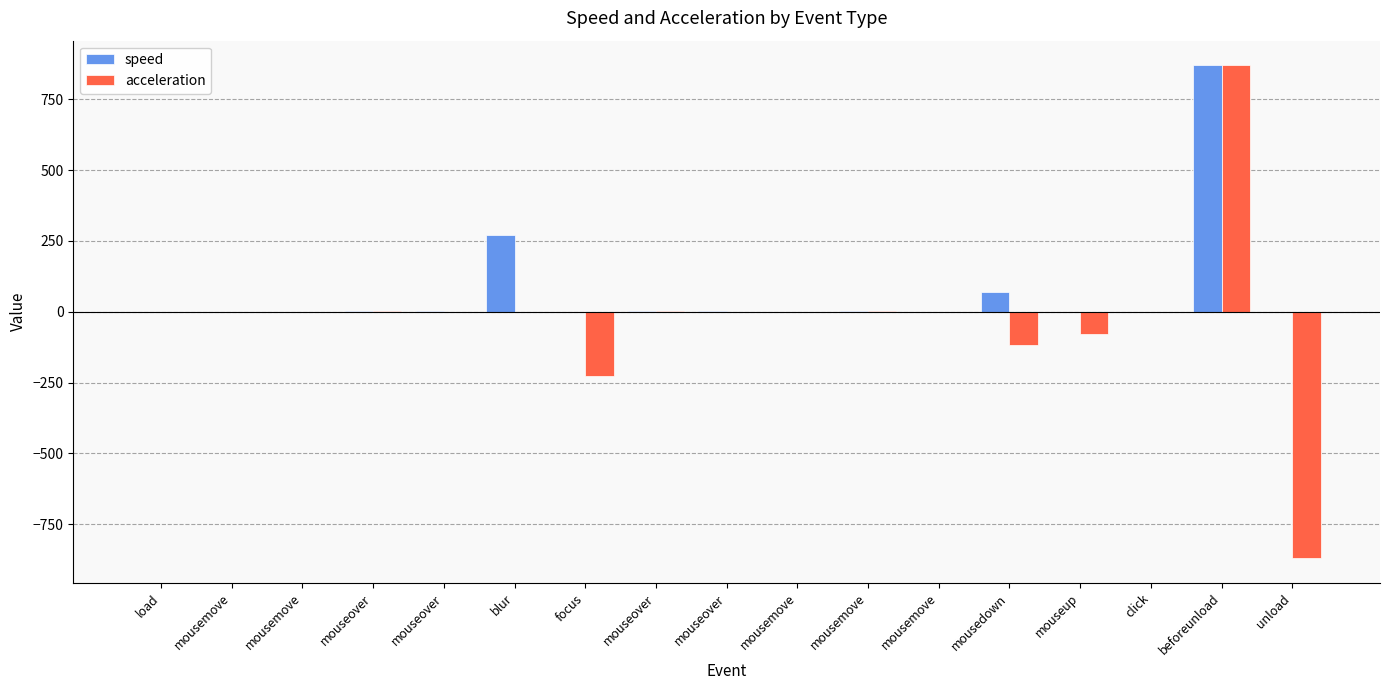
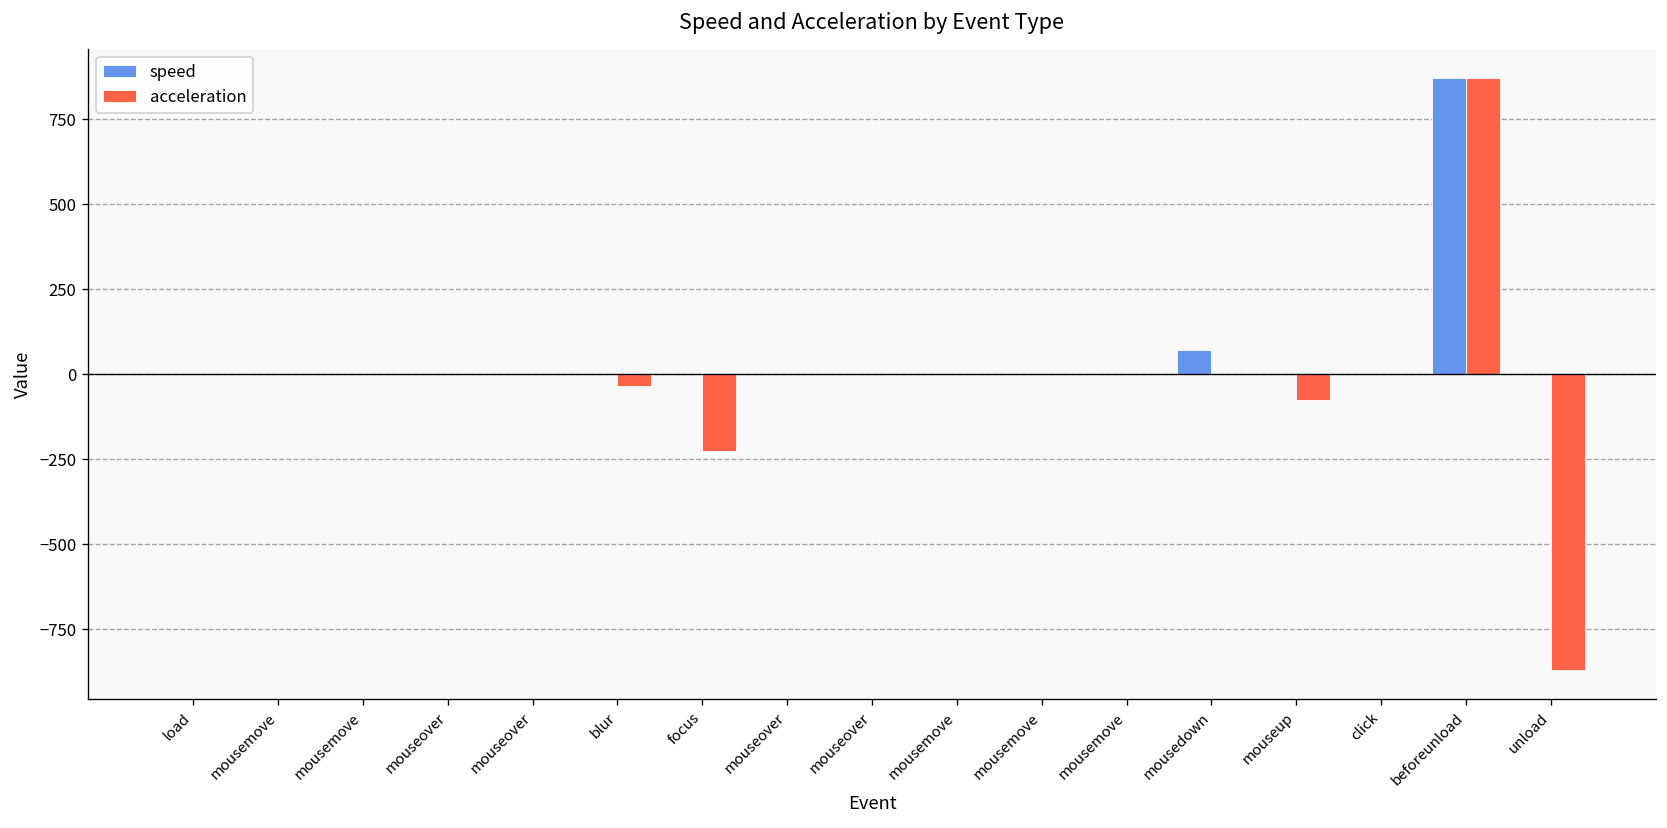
  {
    "speed": {
      "load": 0,
-     "blur": 270,
+     "blur": 0,
      "focus": 0,
      "mousedown": 70,
      "mouseup": 0,
      "click": 0,
      "beforeunload": 870,
      "unload": 0
    },
    "acceleration": {
      "load": 0,
-     "blur": 0,
+     "blur": -30,
      "focus": -230,
-     "mousedown": -120,
+     "mousedown": 0,
      "mouseup": -80,
      "click": 0,
      "beforeunload": 870,
      "unload": -870
    }
  }
